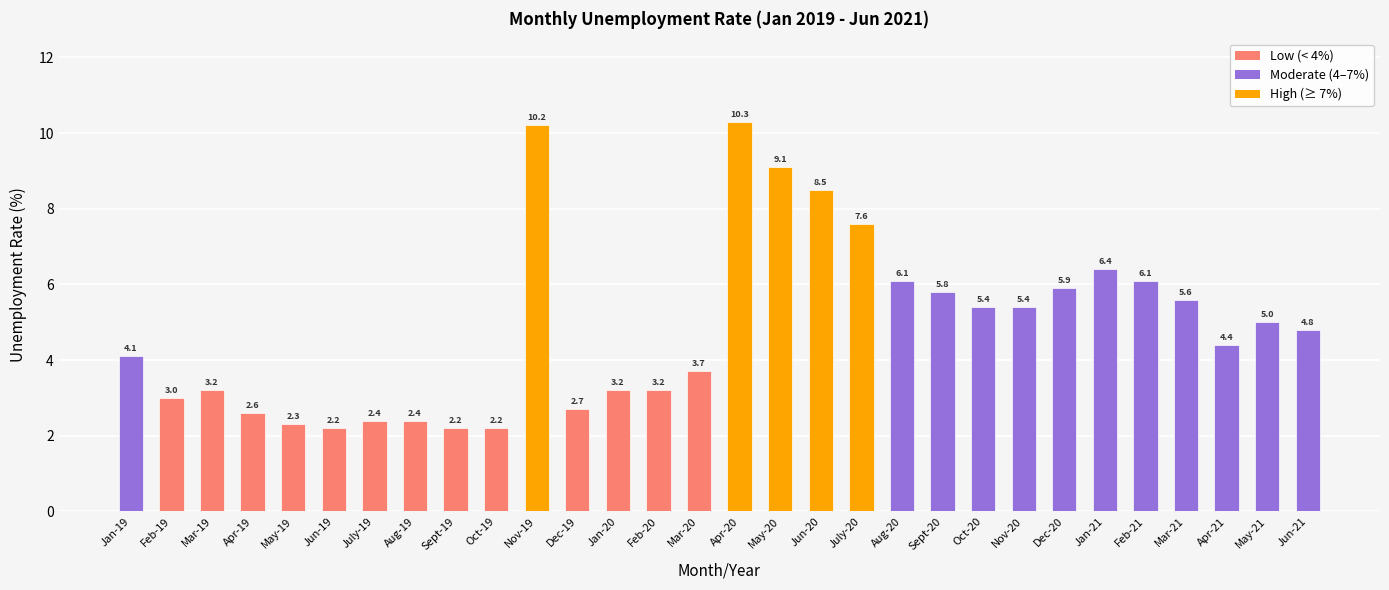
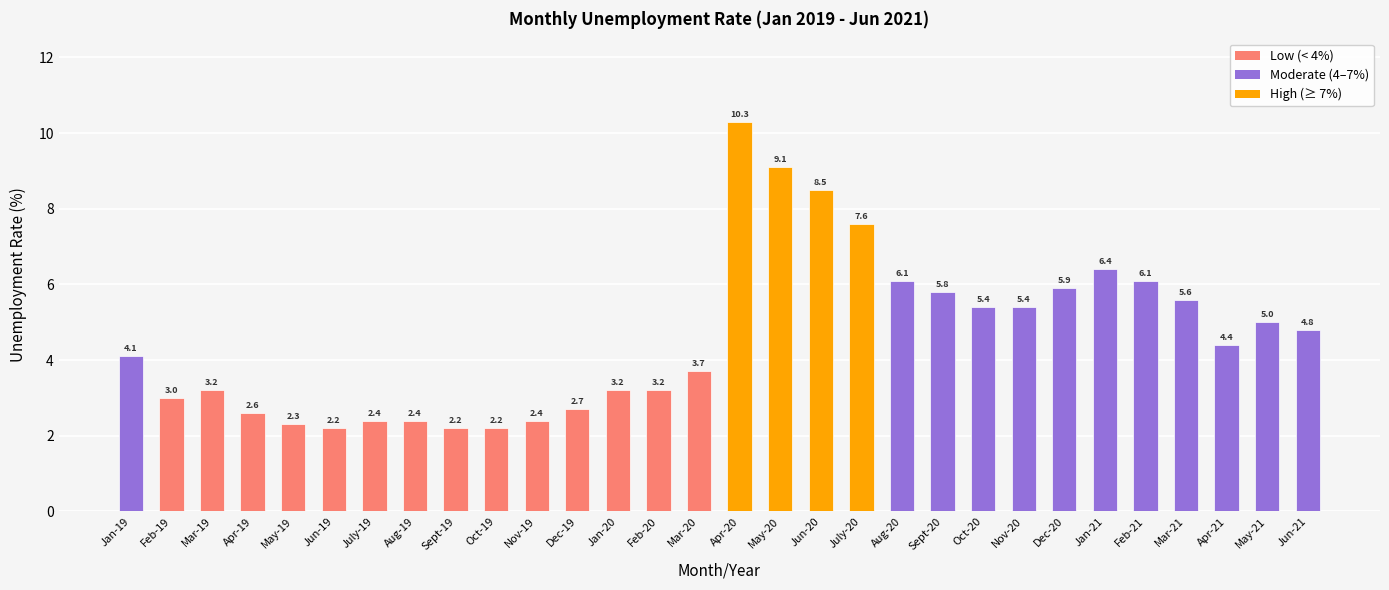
  {
    "Jan-19": 4.1,
    "Feb-19": 3.0,
    "Mar-19": 3.2,
    "Apr-19": 2.6,
    "May-19": 2.3,
    "Jun-19": 2.2,
    "July-19": 2.4,
    "Aug-19": 2.4,
    "Sept-19": 2.2,
    "Oct-19": 2.2,
-   "Nov-19": 10.2,
+   "Nov-19": 2.4,
    "Dec-19": 2.7,
    "Jan-20": 3.2,
    "Feb-20": 3.2,
    "Mar-20": 3.7,
    "Apr-20": 10.3,
    "May-20": 9.1,
    "Jun-20": 8.5,
    "July-20": 7.6,
    "Aug-20": 6.1,
    "Sept-20": 5.8,
    "Oct-20": 5.4,
    "Nov-20": 5.4,
    "Dec-20": 5.9,
    "Jan-21": 6.4,
    "Feb-21": 6.1,
    "Mar-21": 5.6,
    "Apr-21": 4.4,
    "May-21": 5.0,
    "Jun-21": 4.8
  }
